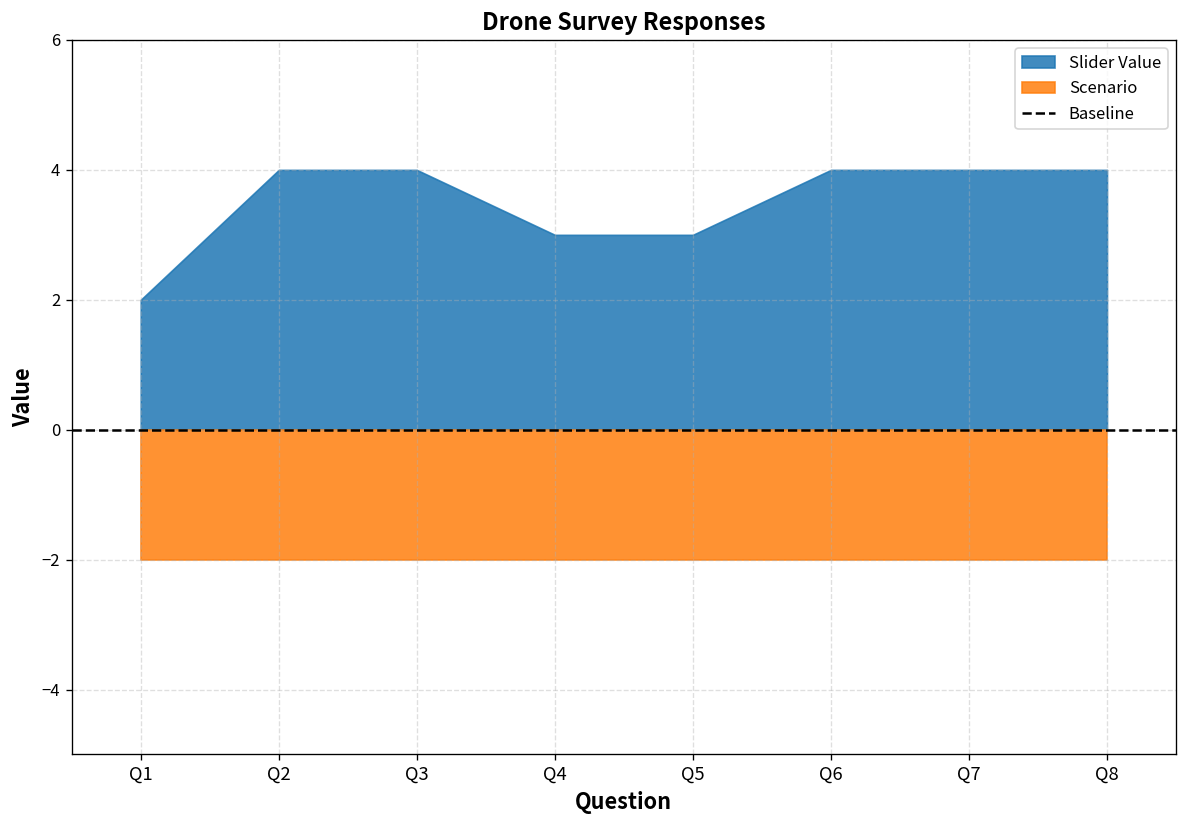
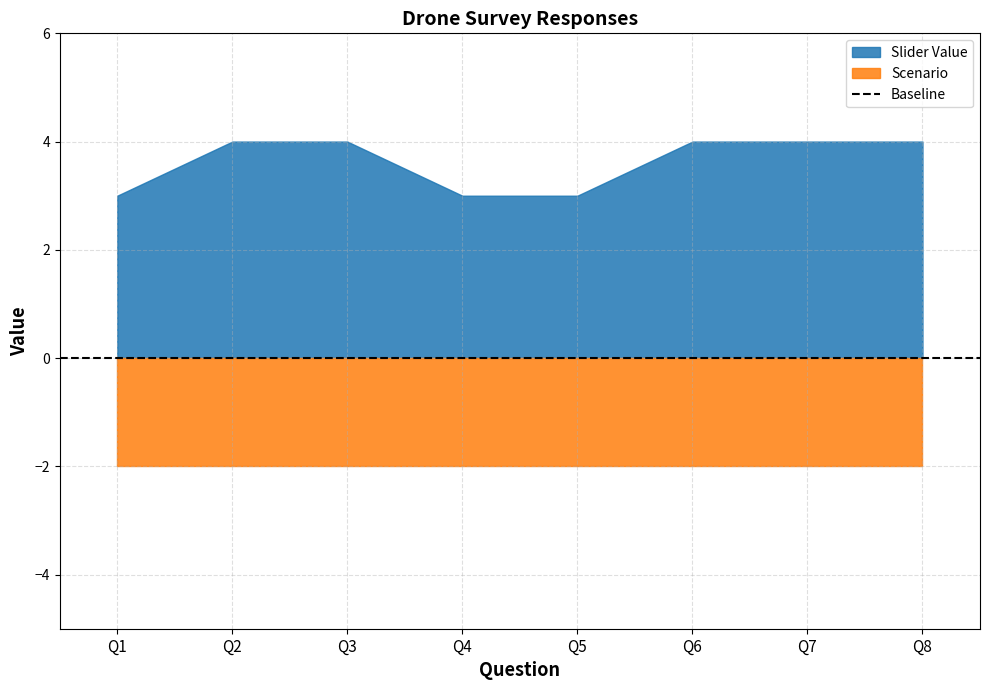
  {
    "Slider Value": {
-     "Q1": 2,
+     "Q1": 3,
      "Q2": 4,
      "Q3": 4,
      "Q4": 3,
      "Q5": 3,
      "Q6": 4,
      "Q7": 4,
      "Q8": 4
    },
    "Scenario": {
      "Q1": 0,
      "Q2": 0,
      "Q3": 0,
      "Q4": 0,
      "Q5": 0,
      "Q6": 0,
      "Q7": 0,
      "Q8": 0
    }
  }
